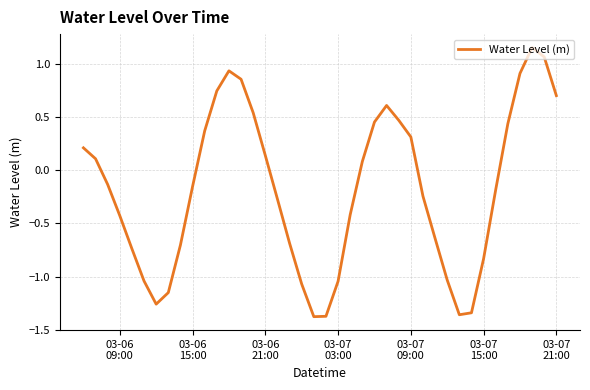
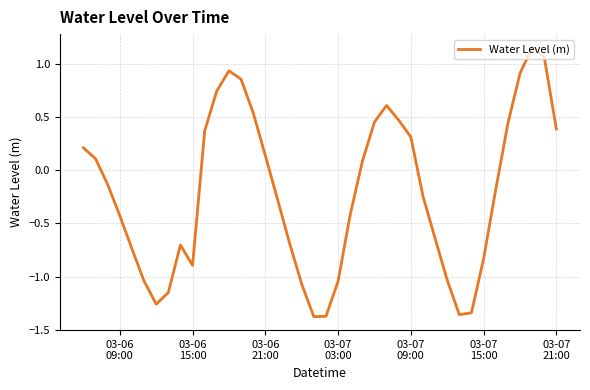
  {
    "03-06 09:00": -0.43,
-   "03-06 15:00": -0.15,
+   "03-06 15:00": -0.89,
    "03-06 21:00": 0.14,
    "03-07 03:00": -1.04,
    "03-07 09:00": 0.31,
    "03-07 15:00": -0.83,
-   "03-07 21:00": 0.70
+   "03-07 21:00": 0.39
  }
